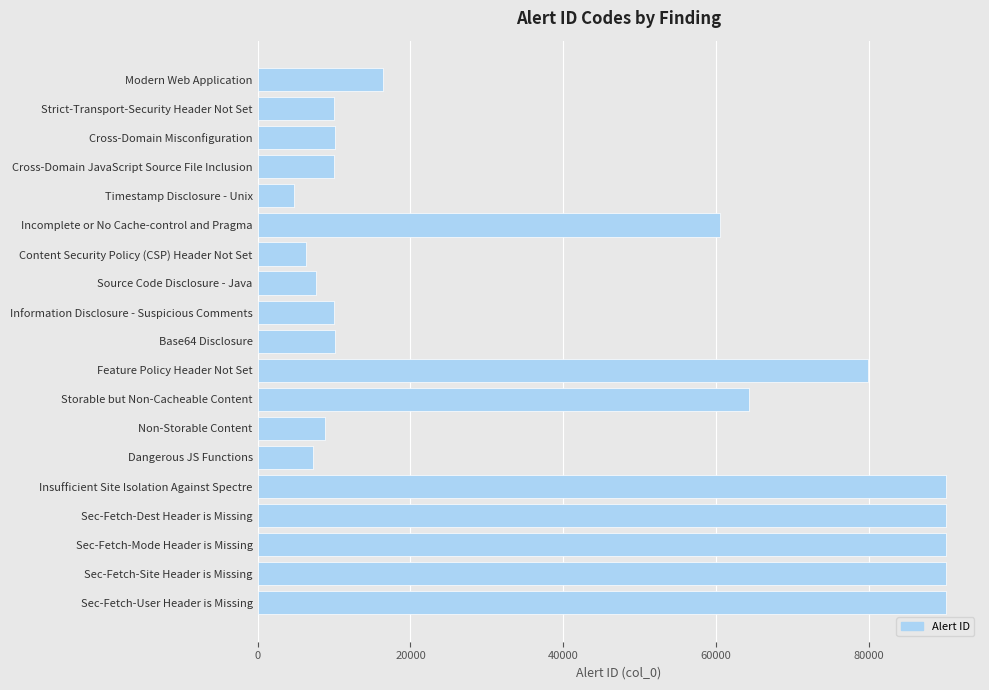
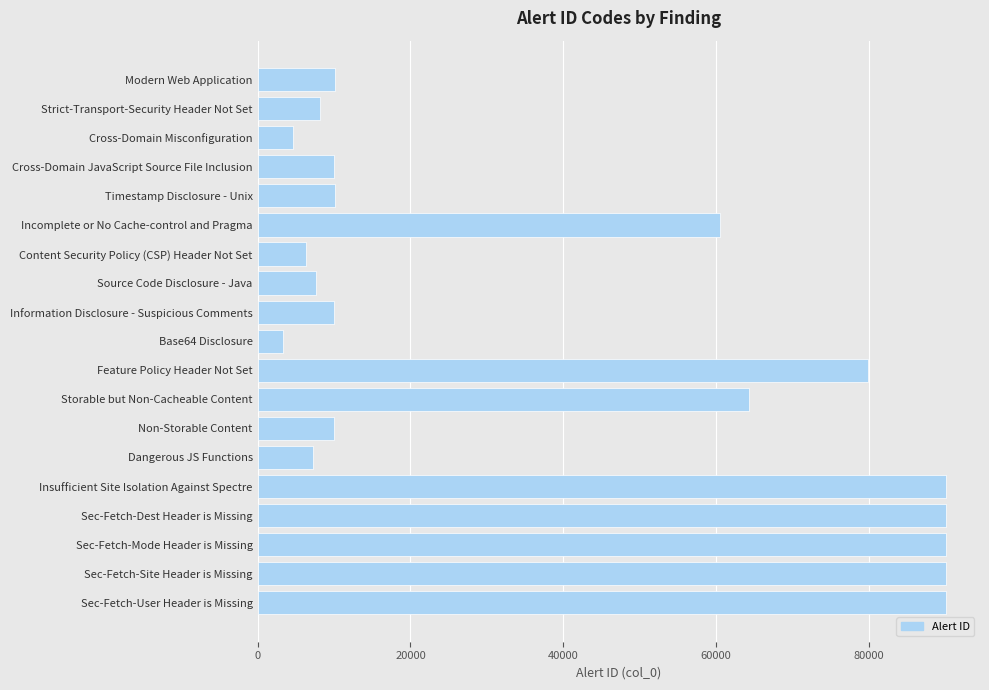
  {
-   "Modern Web Application": 16000,
-   "Strict-Transport-Security Header Not Set": 10000,
-   "Cross-Domain Misconfiguration": 10000,
+   "Modern Web Application": 10000,
+   "Strict-Transport-Security Header Not Set": 8000,
+   "Cross-Domain Misconfiguration": 5000,
    "Cross-Domain JavaScript Source File Inclusion": 10000,
-   "Timestamp Disclosure - Unix": 5000,
+   "Timestamp Disclosure - Unix": 10000,
    "Incomplete or No Cache-control and Pragma": 60000,
    "Content Security Policy (CSP) Header Not Set": 6000,
    "Source Code Disclosure - Java": 8000,
    "Information Disclosure - Suspicious Comments": 10000,
-   "Base64 Disclosure": 10000,
+   "Base64 Disclosure": 3000,
    "Feature Policy Header Not Set": 80000,
    "Storable but Non-Cacheable Content": 64000,
-   "Non-Storable Content": 9000,
+   "Non-Storable Content": 10000,
    "Dangerous JS Functions": 7000,
    "Insufficient Site Isolation Against Spectre": 90000,
    "Sec-Fetch-Dest Header is Missing": 90000,
    "Sec-Fetch-Mode Header is Missing": 90000,
    "Sec-Fetch-Site Header is Missing": 90000,
    "Sec-Fetch-User Header is Missing": 90000
  }
